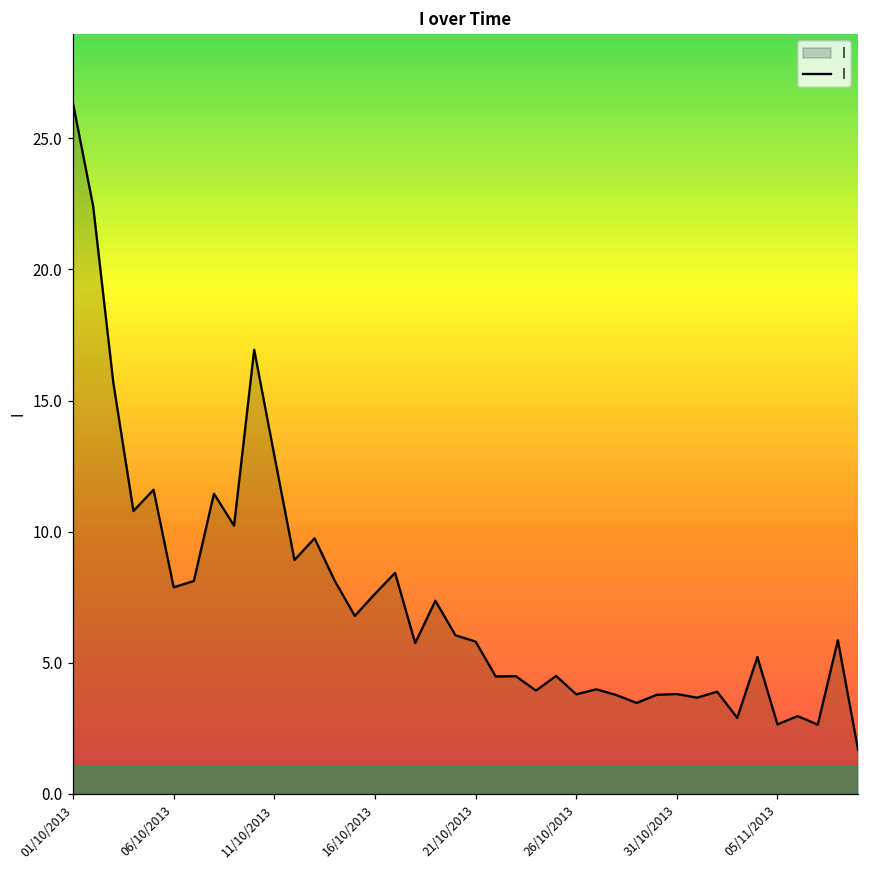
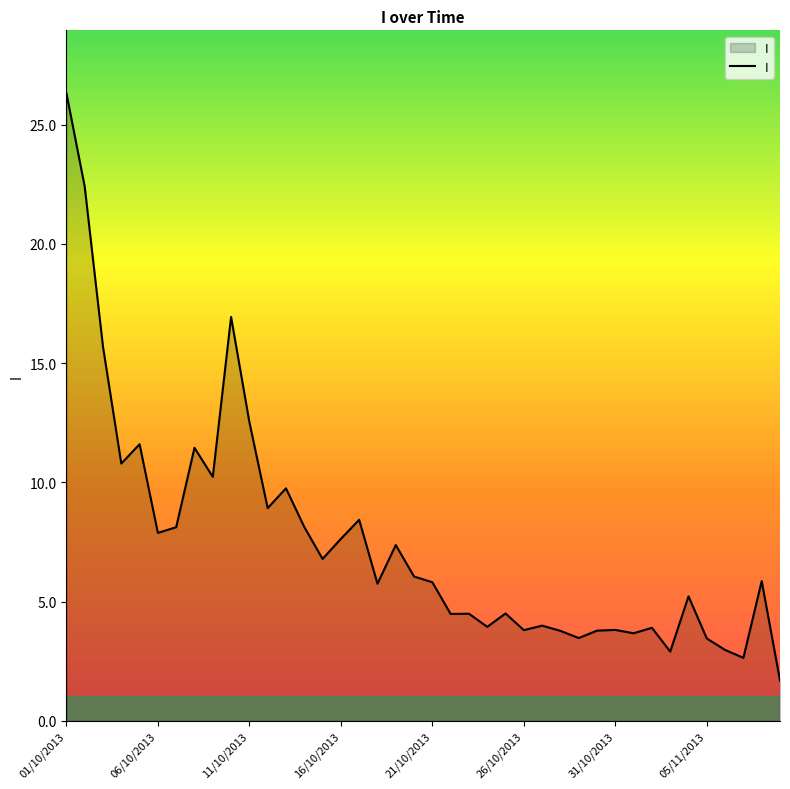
  {
    "01/10/2013": 26.3,
    "06/10/2013": 7.9,
-   "11/10/2013": 12.9,
+   "11/10/2013": 12.5,
    "16/10/2013": 7.6,
    "21/10/2013": 5.8,
    "26/10/2013": 3.8,
    "31/10/2013": 3.8,
-   "05/11/2013": 2.7
+   "05/11/2013": 3.5
  }
